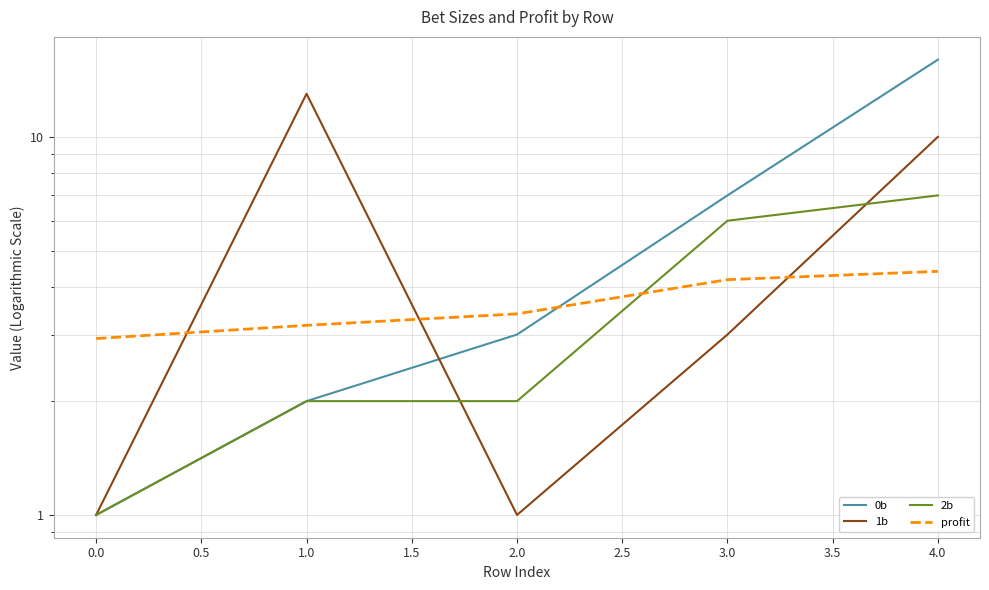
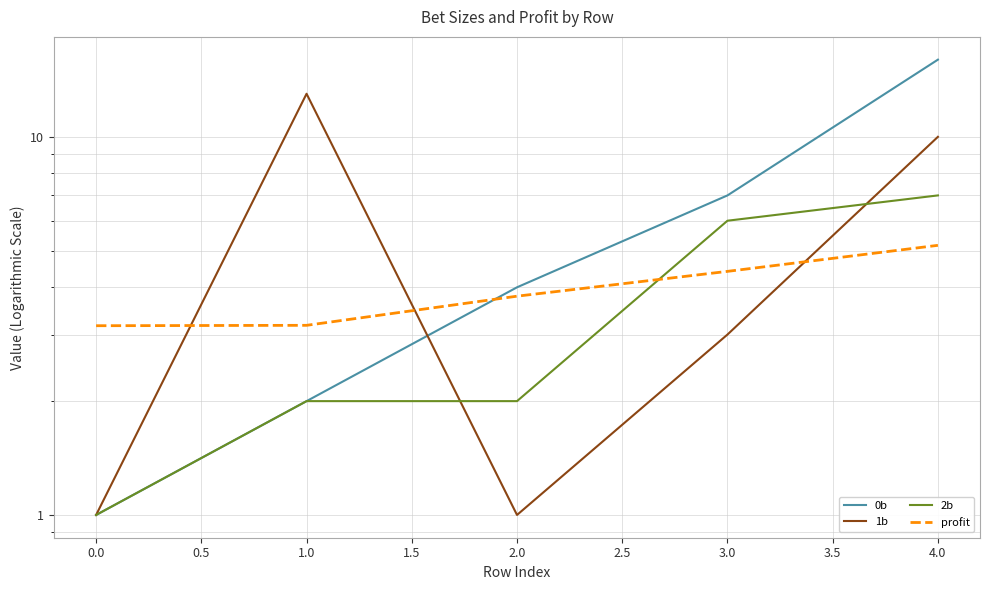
  {
    "0b": {
-     "2.0": 3,
+     "2.0": 4,
      "3.0": 7,
      "4.0": 16
    },
    "1b": {
      "1.0": 13.0,
      "2.0": 1.0,
      "3.0": 3.0,
      "4.0": 10.0
    },
    "2b": {
      "2.0": 2.0,
      "3.0": 6.0,
      "4.0": 7.0
    },
    "profit": {
-     "0.0": 2.9,
+     "0.0": 3.2,
      "1.0": 3.2,
-     "2.0": 3.4,
-     "3.0": 4.2,
-     "4.0": 4.4
+     "2.0": 3.8,
+     "3.0": 4.4,
+     "4.0": 5.2
    }
  }
